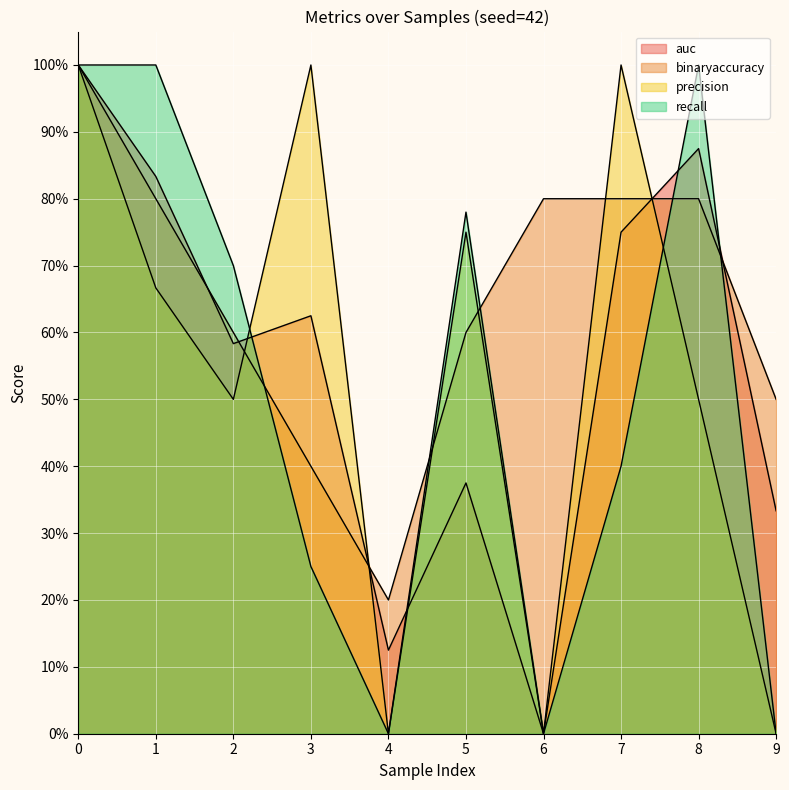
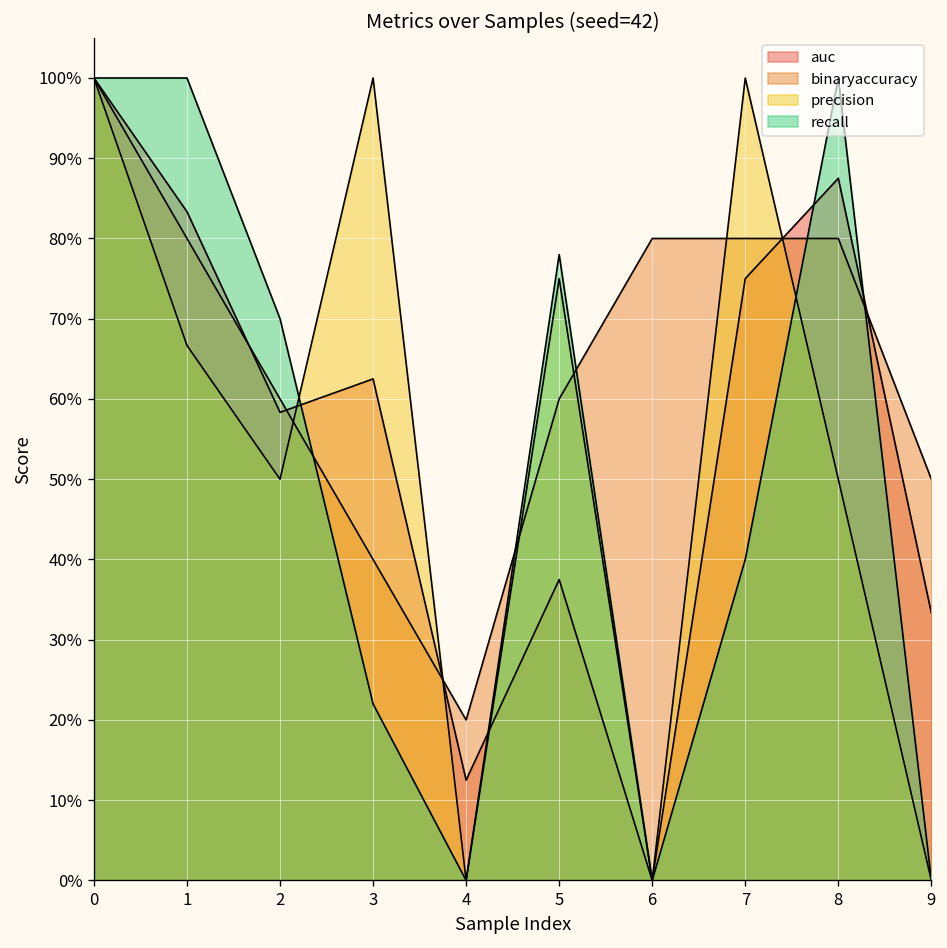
  {
    "recall": {
      "1": "100%",
      "2": "70%",
-     "3": "25%",
+     "3": "22%",
      "5": "78%",
      "7": "40%"
    }
  }
